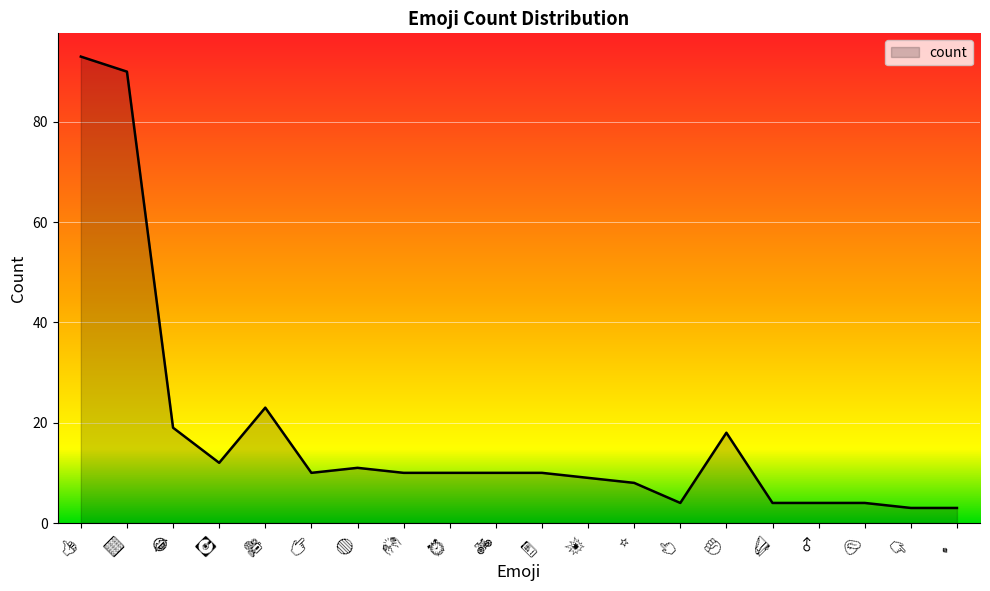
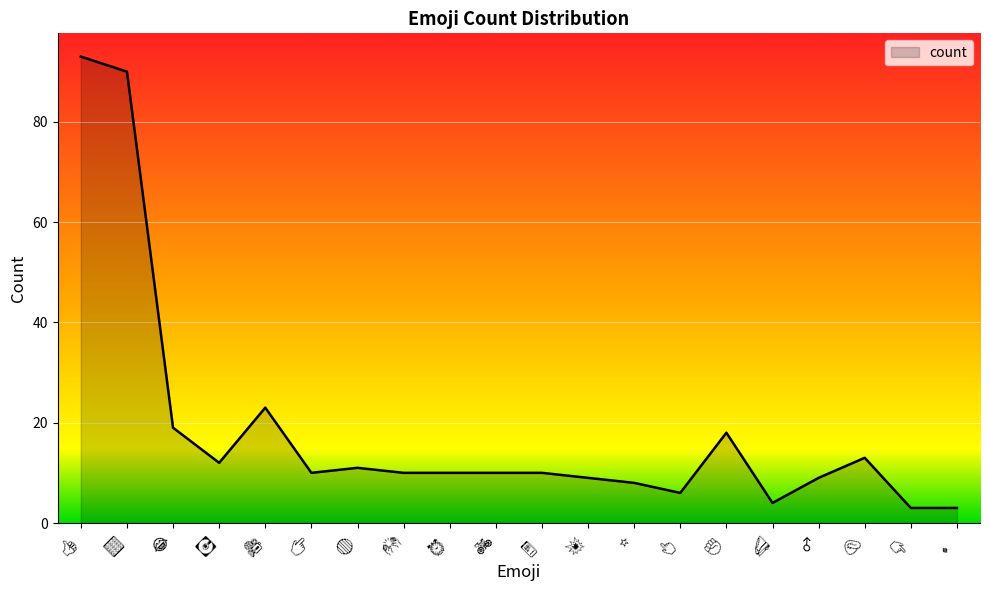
  {
    "👍": 93,
    "🏻": 90,
    "😂": 19,
    "💽": 12,
    "🎥": 23,
    "👉": 10,
    "🔴": 11,
    "🙌": 10,
    "⏰": 10,
    "🚲": 10,
    "📱": 10,
    "💥": 9,
    "⭐": 8,
-   "👆": 4,
+   "👆": 6,
    "✊": 18,
    "🚄": 4,
-   "♂": 4,
-   "🤦": 4,
+   "♂": 9,
+   "🤦": 13,
    "👇": 3,
    "🔸": 3
  }
